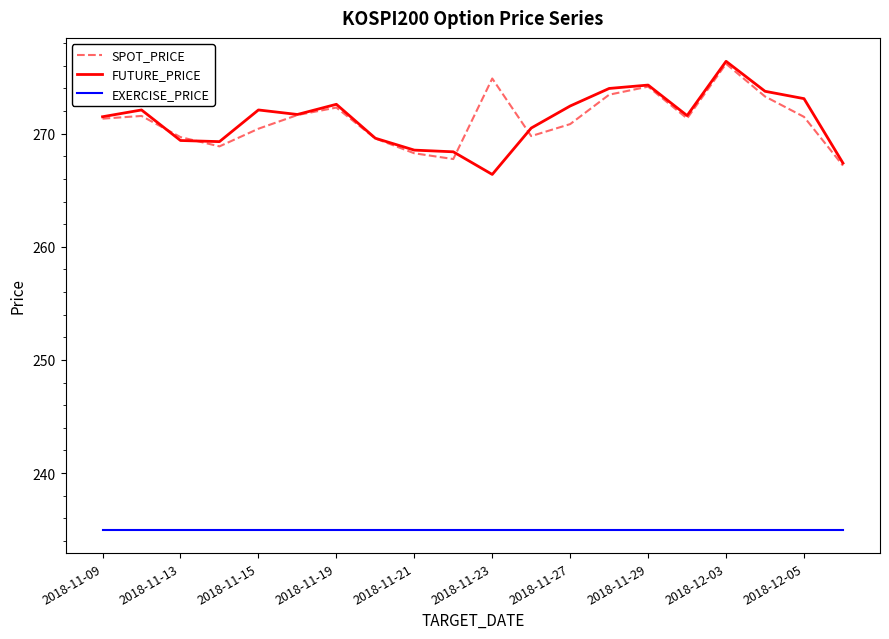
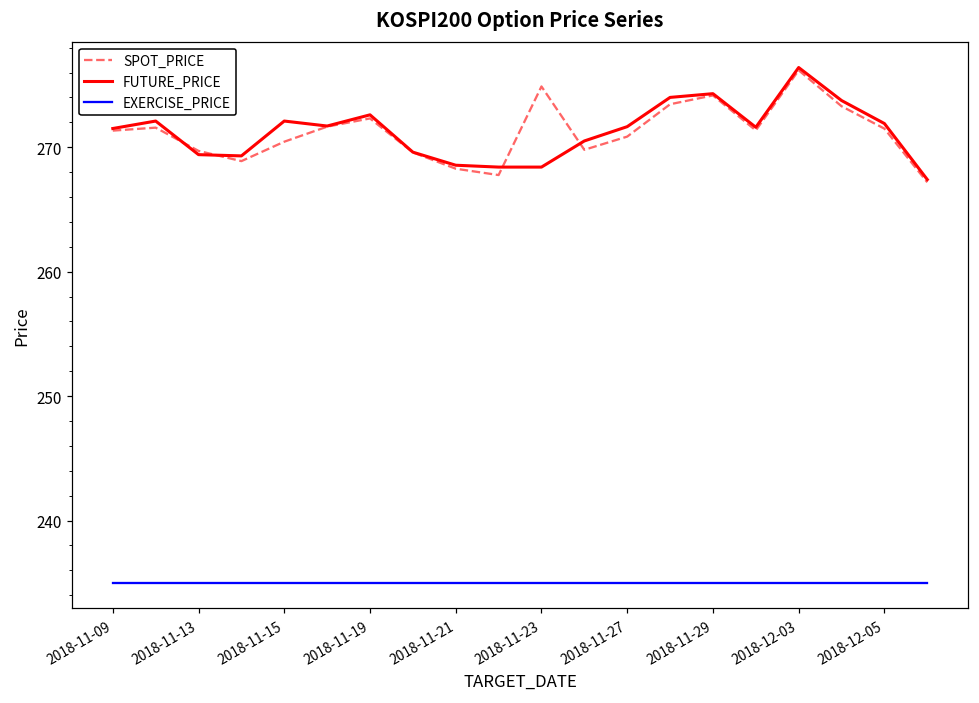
  {
    "SPOT_PRICE": {
      "2018-11-13": 269.7,
      "2018-11-15": 270.4,
      "2018-11-19": 272.3,
      "2018-11-21": 268.3,
      "2018-11-23": 274.9,
      "2018-11-27": 270.9,
      "2018-12-05": 271.5
    },
    "FUTURE_PRICE": {
      "2018-11-13": 269.4,
      "2018-11-15": 272.1,
      "2018-11-19": 272.6,
      "2018-11-21": 268.6,
-     "2018-11-23": 266.4,
-     "2018-11-27": 272.5,
-     "2018-12-05": 273.1
+     "2018-11-23": 268.4,
+     "2018-11-27": 271.7,
+     "2018-12-05": 271.9
    },
    "EXERCISE_PRICE": {
      "2018-11-09": 235.0,
      "2018-11-13": 235.0,
      "2018-11-15": 235.0,
      "2018-11-19": 235.0,
      "2018-11-21": 235.0,
      "2018-11-23": 235.0,
      "2018-11-27": 235.0,
      "2018-11-29": 235.0,
      "2018-12-03": 235.0,
      "2018-12-05": 235.0
    }
  }
